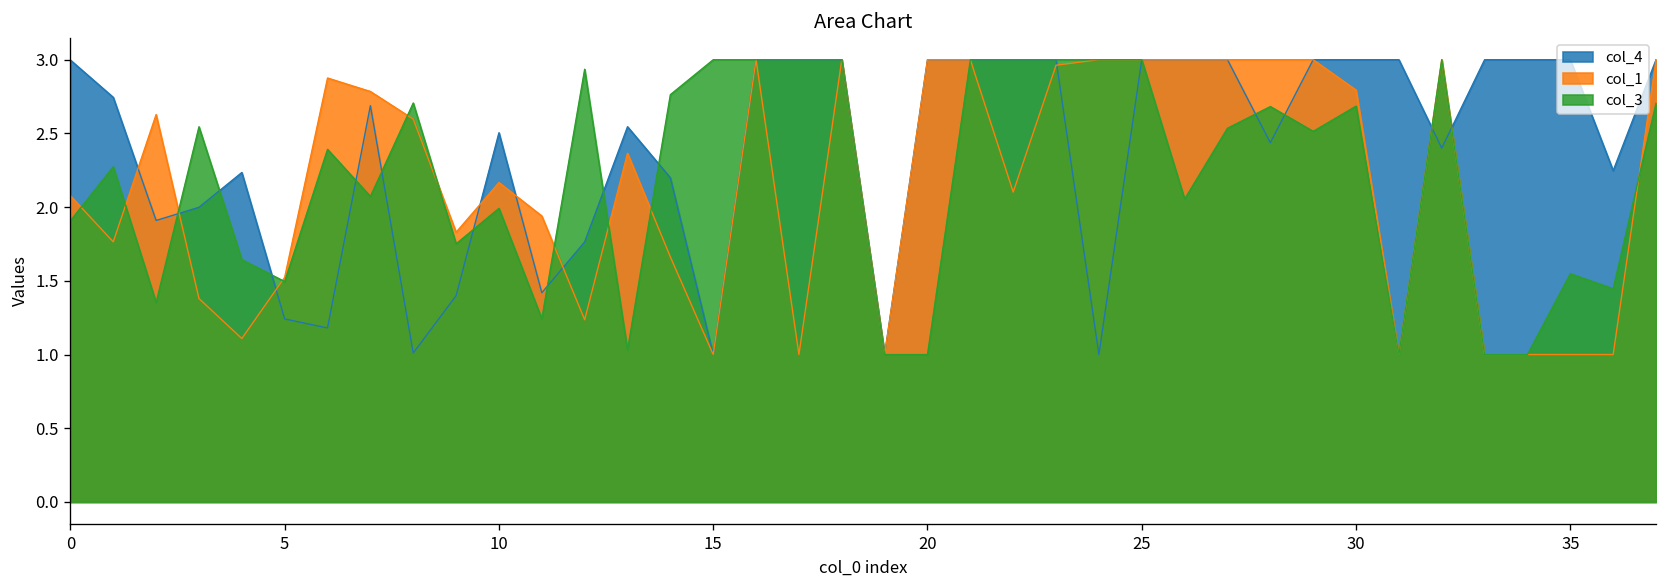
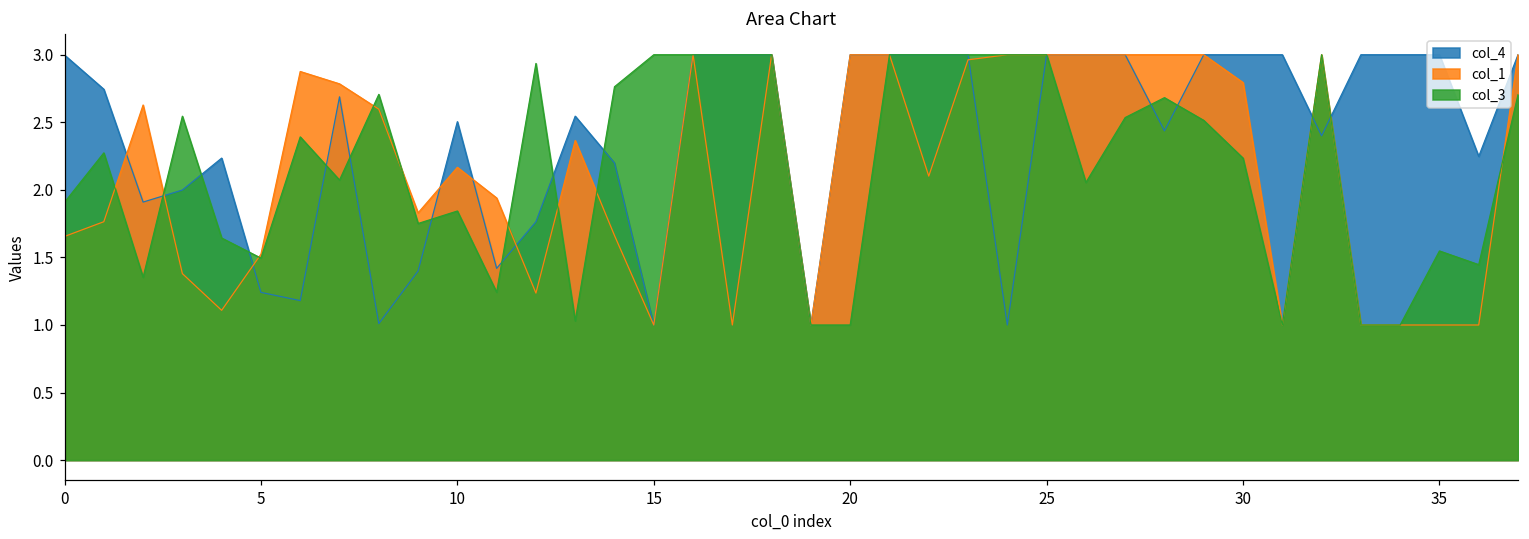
  {
    "col_4": {
      "0": 3.00,
      "5": 1.24,
      "10": 2.50,
      "30": 3.00
    },
    "col_1": {
-     "0": 2.08,
+     "0": 1.66,
      "5": 1.52,
      "10": 2.17,
      "30": 2.79,
      "35": 1.00
    },
    "col_3": {
      "0": 1.91,
      "5": 1.49,
-     "10": 1.99,
+     "10": 1.84,
      "15": 3.00,
      "20": 1.00,
-     "30": 2.69,
+     "30": 2.23,
      "35": 1.55
    }
  }
